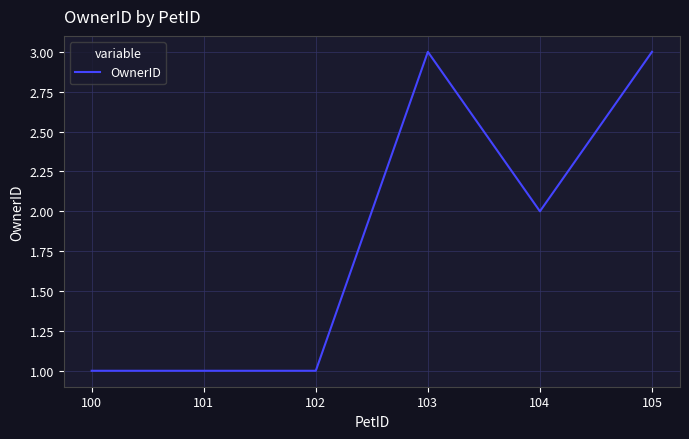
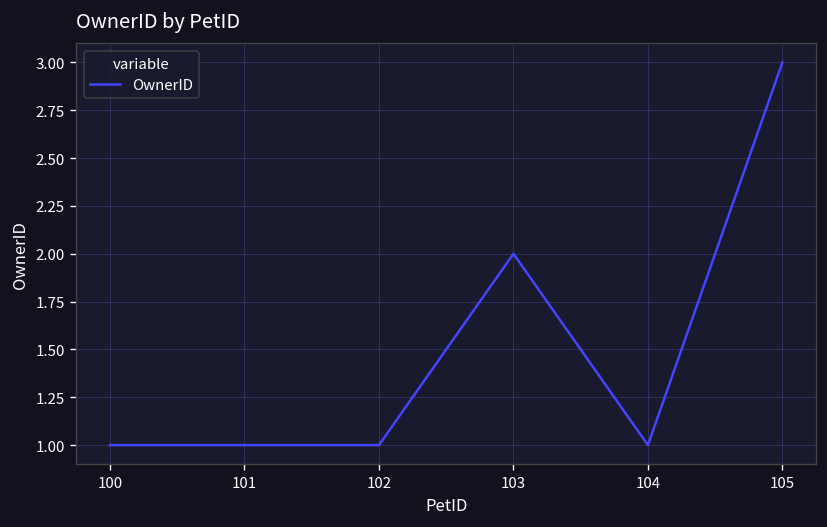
  {
    "100": 1,
    "101": 1,
    "102": 1,
-   "103": 3,
-   "104": 2,
+   "103": 2,
+   "104": 1,
    "105": 3
  }
